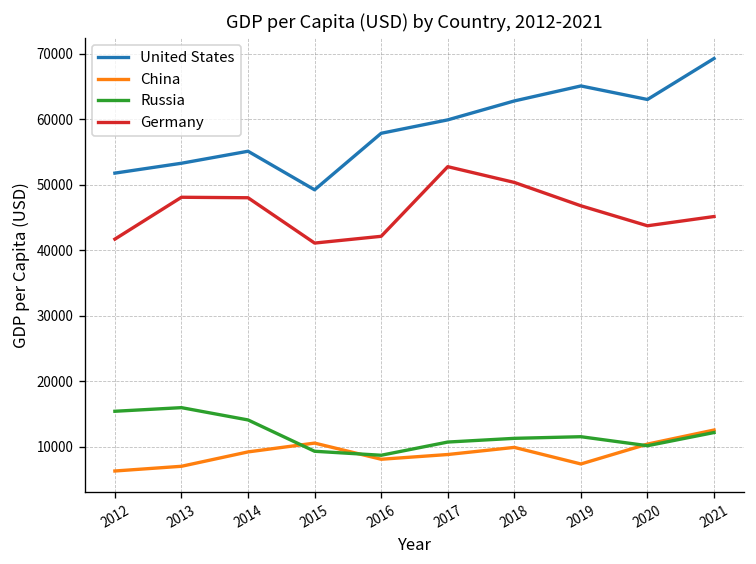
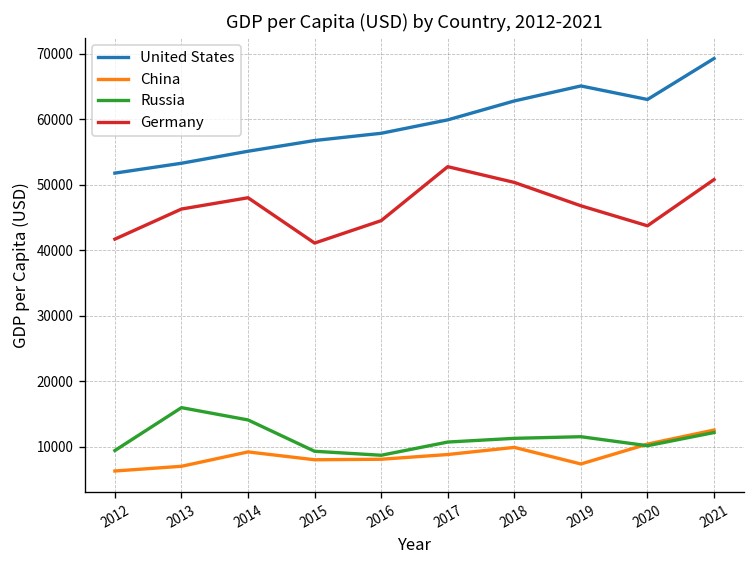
  {
    "United States": {
      "2012": 52000,
      "2013": 53000,
      "2014": 55000,
-     "2015": 49000,
+     "2015": 57000,
      "2016": 58000,
      "2017": 60000,
      "2018": 63000,
      "2019": 65000,
      "2020": 63000,
      "2021": 69000
    },
    "China": {
      "2012": 6000,
      "2013": 7000,
      "2014": 9000,
-     "2015": 11000,
+     "2015": 8000,
      "2016": 8000,
      "2017": 9000,
      "2018": 10000,
      "2019": 7000
    },
    "Russia": {
-     "2012": 15000,
+     "2012": 9000,
      "2013": 16000,
      "2014": 14000,
      "2015": 9000,
      "2016": 9000,
      "2017": 11000,
      "2018": 11000,
      "2019": 12000
    },
    "Germany": {
      "2012": 42000,
-     "2013": 48000,
+     "2013": 46000,
      "2014": 48000,
      "2015": 41000,
-     "2016": 42000,
+     "2016": 45000,
      "2017": 53000,
      "2018": 50000,
      "2019": 47000,
      "2020": 44000,
-     "2021": 45000
+     "2021": 51000
    }
  }
